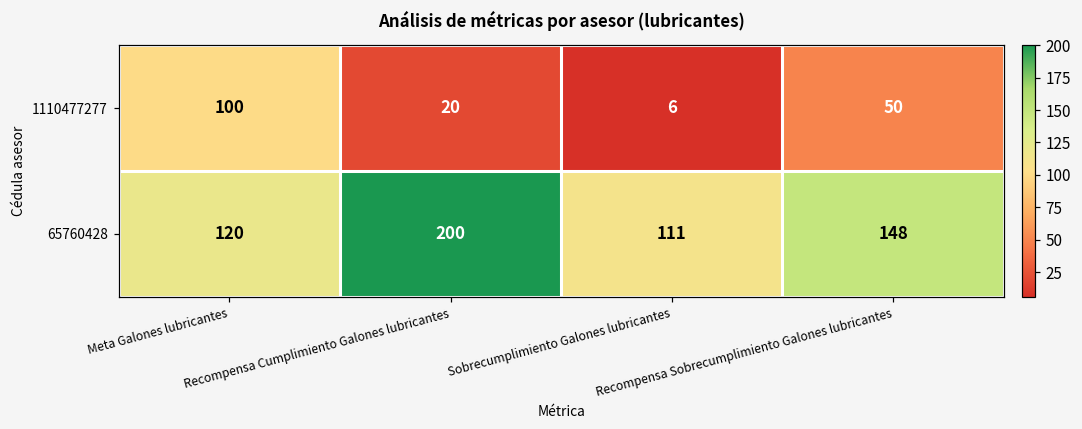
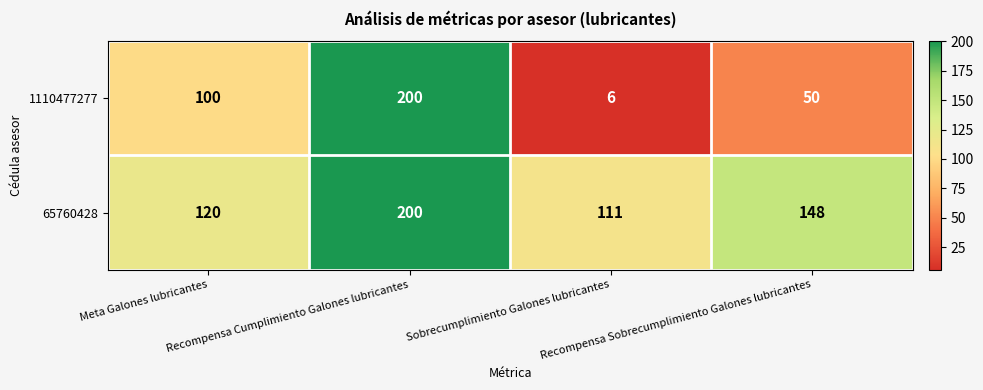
  {
    "1110477277": {
      "Meta Galones lubricantes": 100,
-     "Recompensa Cumplimiento Galones lubricantes": 20,
+     "Recompensa Cumplimiento Galones lubricantes": 200,
      "Sobrecumplimiento Galones lubricantes": 6,
      "Recompensa Sobrecumplimiento Galones lubricantes": 50
    },
    "65760428": {
      "Meta Galones lubricantes": 120,
      "Recompensa Cumplimiento Galones lubricantes": 200,
      "Sobrecumplimiento Galones lubricantes": 111,
      "Recompensa Sobrecumplimiento Galones lubricantes": 148
    }
  }
